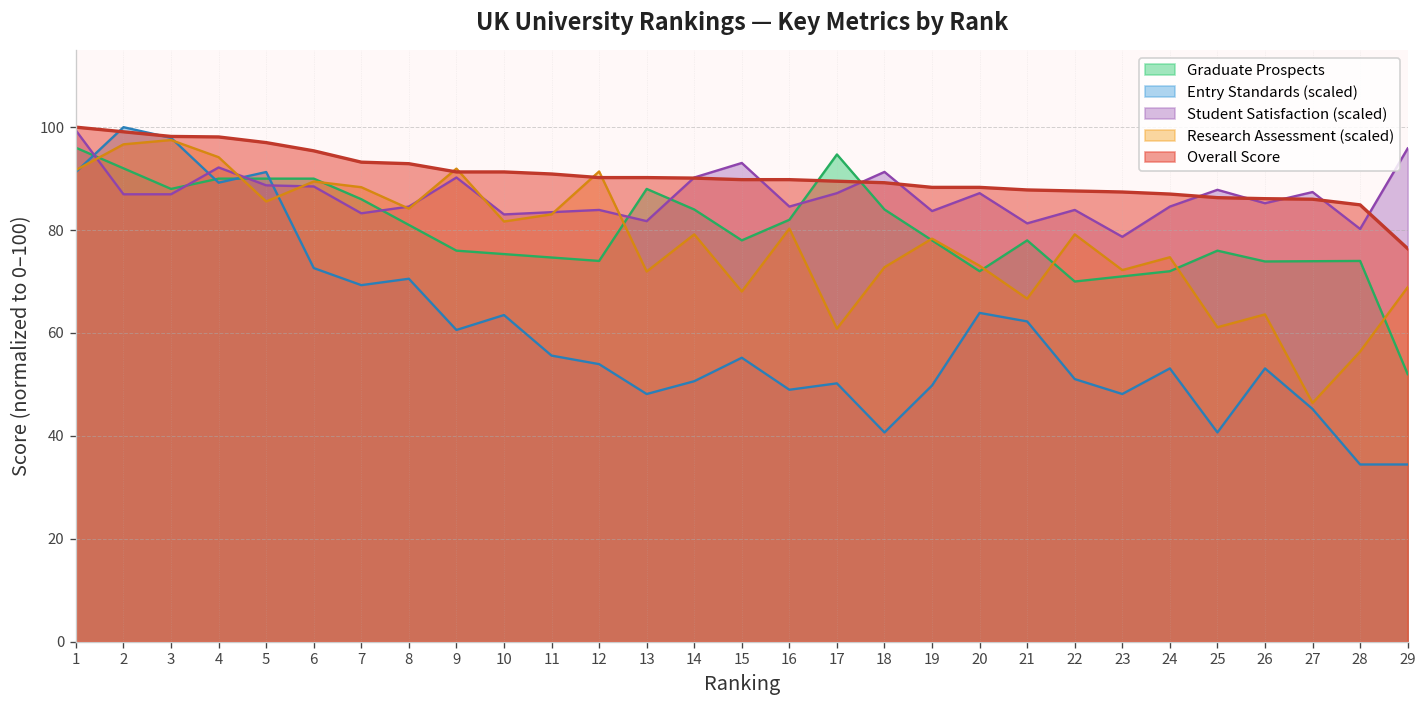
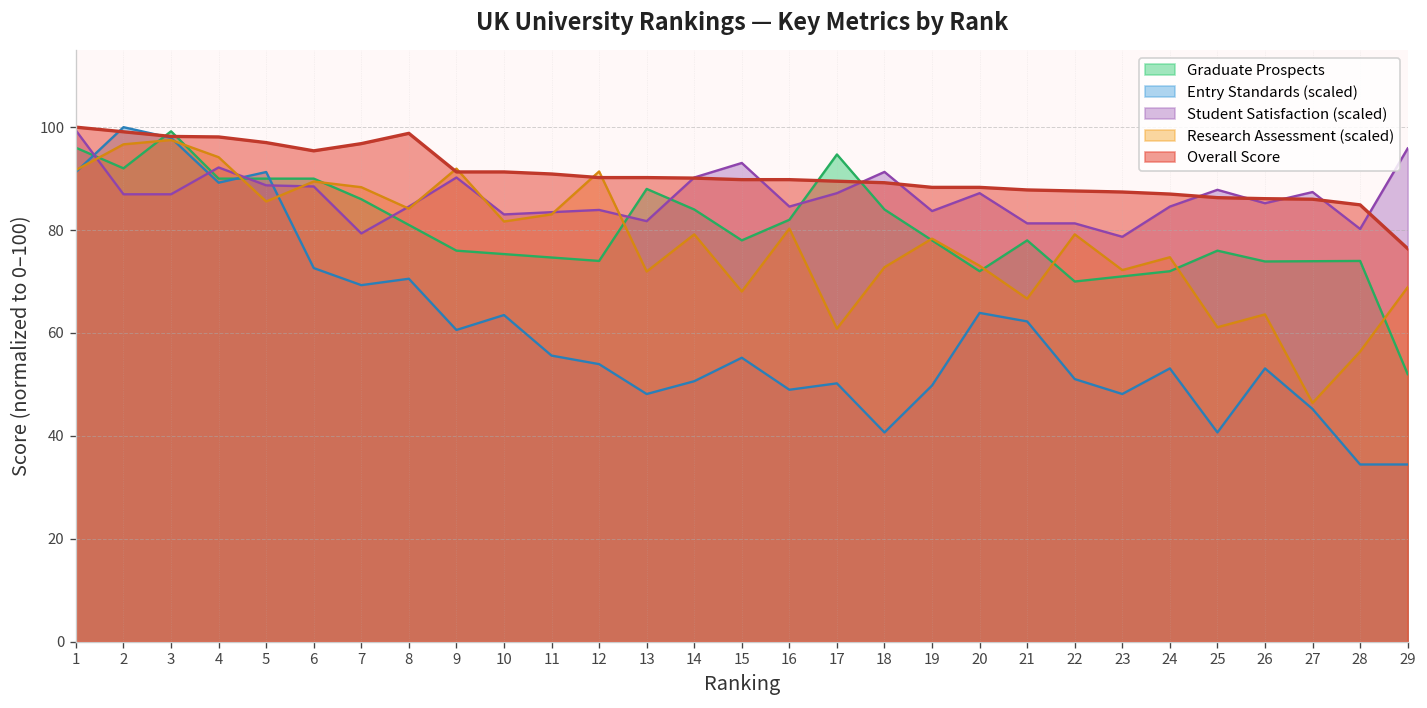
  {
    "Graduate Prospects": {
      "1": 96,
      "2": 92,
-     "3": 88,
+     "3": 99,
      "4": 90,
      "5": 90,
      "7": 86,
      "8": 81,
      "9": 76,
      "10": 75,
      "11": 75,
      "12": 74,
      "13": 88,
      "14": 84,
      "15": 78,
      "16": 82,
      "17": 95,
      "18": 84,
      "20": 72,
      "21": 78,
      "22": 70,
      "23": 71,
      "24": 72,
      "25": 76,
      "26": 74,
      "27": 74,
      "28": 74,
      "29": 52
    },
    "Entry Standards (scaled)": {
      "2": 100,
      "4": 89,
      "5": 91,
      "6": 73,
      "7": 69,
      "8": 71,
      "9": 61,
      "10": 63,
      "11": 56,
      "12": 54,
      "13": 48,
      "14": 51,
      "15": 55,
      "16": 49,
      "17": 50,
      "18": 41,
      "19": 50,
      "20": 64,
      "21": 62,
      "22": 51,
      "23": 48,
      "24": 53,
      "25": 41,
      "26": 53,
      "27": 45,
      "28": 34,
      "29": 34
    },
    "Student Satisfaction (scaled)": {
      "1": 99,
      "2": 87,
      "3": 87,
      "4": 92,
      "5": 89,
      "6": 88,
-     "7": 83,
+     "7": 79,
      "9": 90,
      "10": 83,
      "12": 84,
      "13": 82,
      "15": 93,
      "16": 85,
      "17": 87,
      "18": 91,
      "19": 84,
      "20": 87,
      "21": 81,
-     "22": 84,
+     "22": 81,
      "23": 79,
      "24": 85,
      "25": 88,
      "26": 85,
      "27": 87,
      "28": 80,
      "29": 96
    },
    "Research Assessment (scaled)": {
      "2": 97,
      "4": 94,
      "5": 86,
      "7": 88,
      "9": 92,
      "10": 82,
      "12": 91,
      "13": 72,
      "14": 79,
      "15": 68,
      "16": 80,
      "17": 61,
      "18": 73,
      "20": 73,
      "21": 67,
      "22": 79,
      "23": 72,
      "24": 75,
      "25": 61,
      "26": 64,
      "27": 46,
      "28": 56,
      "29": 69
    },
    "Overall Score": {
      "1": 100,
      "2": 99,
      "4": 98,
      "5": 97,
      "6": 95,
-     "7": 93,
-     "8": 93,
+     "7": 97,
+     "8": 99,
      "9": 91,
      "10": 91,
      "11": 91,
      "12": 90,
      "13": 90,
      "15": 90,
      "16": 90,
      "17": 90,
      "18": 89,
      "19": 88,
      "20": 88,
      "21": 88,
      "22": 88,
      "23": 87,
      "24": 87,
      "25": 86,
      "26": 86,
      "27": 86,
      "28": 85,
      "29": 76
    }
  }
